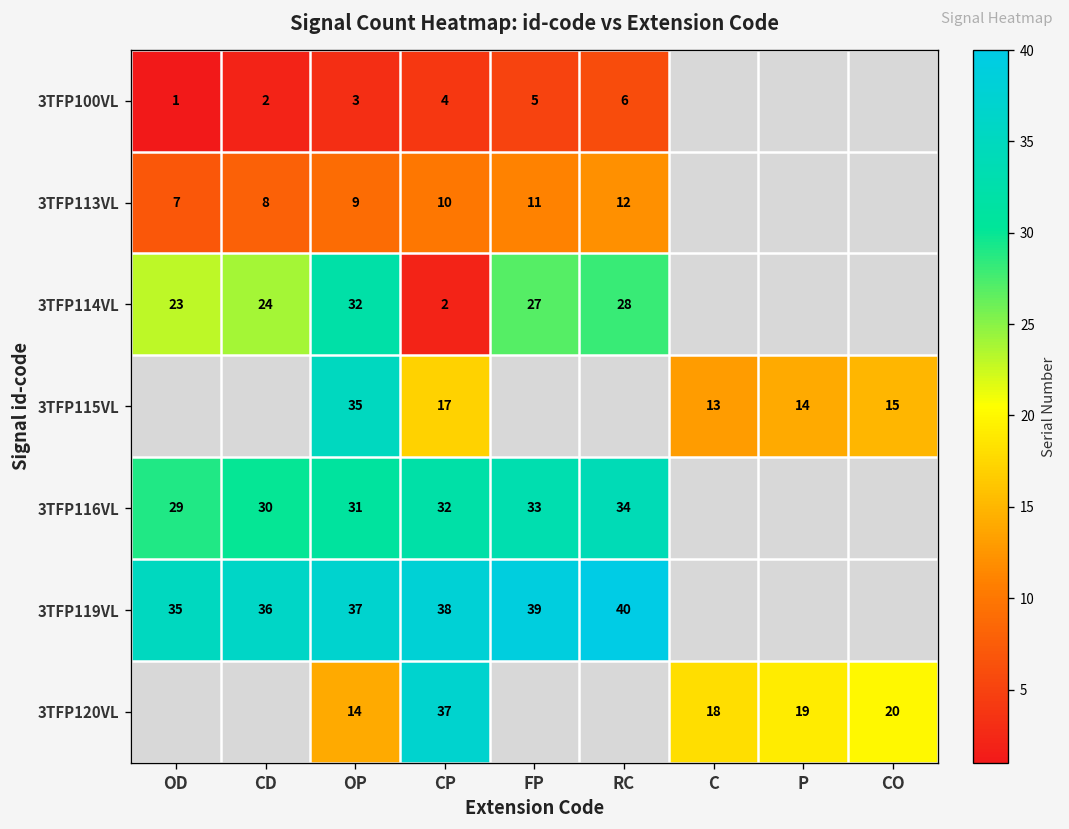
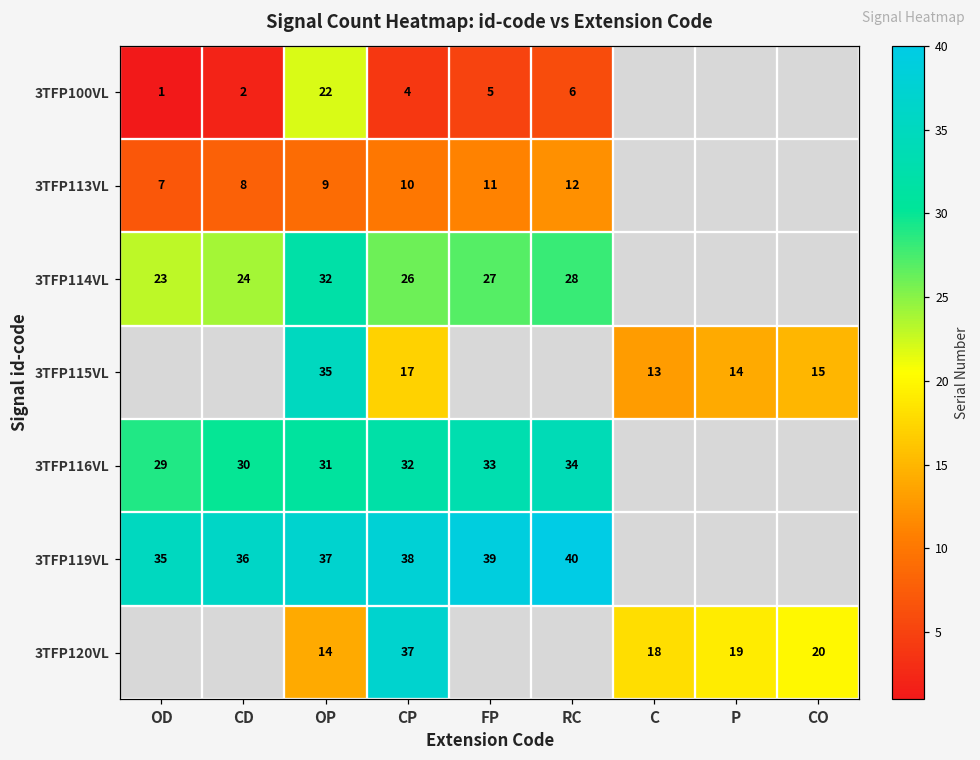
  {
    "3TFP100VL": {
      "OD": 1,
      "CD": 2,
-     "OP": 3,
+     "OP": 22,
      "CP": 4,
      "FP": 5,
      "RC": 6
    },
    "3TFP113VL": {
      "OD": 7,
      "CD": 8,
      "OP": 9,
      "CP": 10,
      "FP": 11,
      "RC": 12
    },
    "3TFP114VL": {
      "OD": 23,
      "CD": 24,
      "OP": 32,
-     "CP": 2,
+     "CP": 26,
      "FP": 27,
      "RC": 28
    },
    "3TFP115VL": {
      "OP": 35,
      "CP": 17,
      "C": 13,
      "P": 14,
      "CO": 15
    },
    "3TFP116VL": {
      "OD": 29,
      "CD": 30,
      "OP": 31,
      "CP": 32,
      "FP": 33,
      "RC": 34
    },
    "3TFP119VL": {
      "OD": 35,
      "CD": 36,
      "OP": 37,
      "CP": 38,
      "FP": 39,
      "RC": 40
    },
    "3TFP120VL": {
      "OP": 14,
      "CP": 37,
      "C": 18,
      "P": 19,
      "CO": 20
    }
  }
